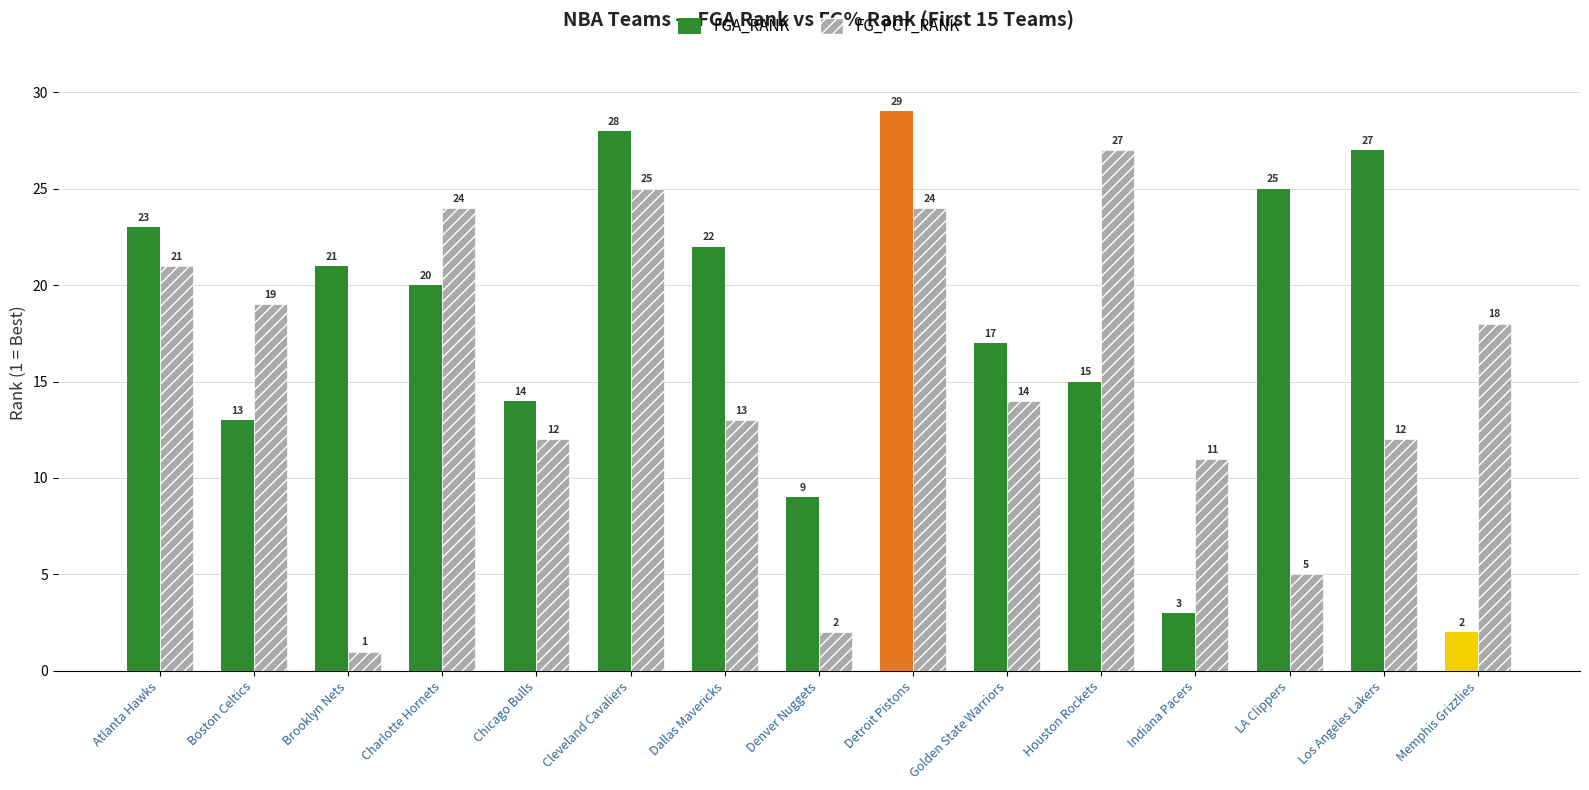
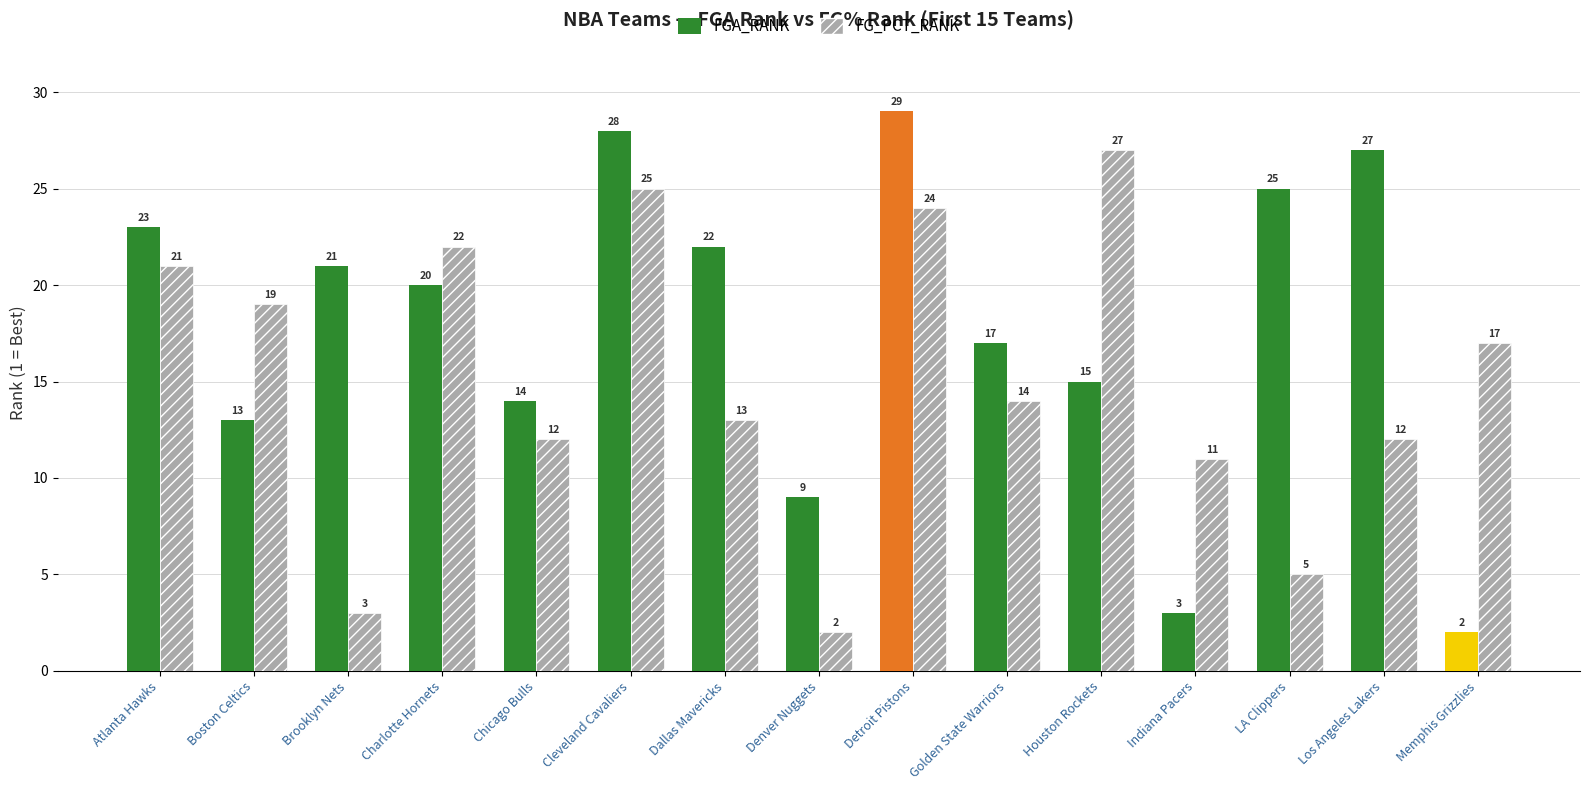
  {
    "FGA_RANK": {
      "Atlanta Hawks": 23,
      "Boston Celtics": 13,
      "Brooklyn Nets": 21,
      "Charlotte Hornets": 20,
      "Chicago Bulls": 14,
      "Cleveland Cavaliers": 28,
      "Dallas Mavericks": 22,
      "Denver Nuggets": 9,
      "Detroit Pistons": 29,
      "Golden State Warriors": 17,
      "Houston Rockets": 15,
      "Indiana Pacers": 3,
      "LA Clippers": 25,
      "Los Angeles Lakers": 27,
      "Memphis Grizzlies": 2
    },
    "FG_PCT_RANK": {
      "Atlanta Hawks": 21,
      "Boston Celtics": 19,
-     "Brooklyn Nets": 1,
-     "Charlotte Hornets": 24,
+     "Brooklyn Nets": 3,
+     "Charlotte Hornets": 22,
      "Chicago Bulls": 12,
      "Cleveland Cavaliers": 25,
      "Dallas Mavericks": 13,
      "Denver Nuggets": 2,
      "Detroit Pistons": 24,
      "Golden State Warriors": 14,
      "Houston Rockets": 27,
      "Indiana Pacers": 11,
      "LA Clippers": 5,
      "Los Angeles Lakers": 12,
-     "Memphis Grizzlies": 18
+     "Memphis Grizzlies": 17
    }
  }
